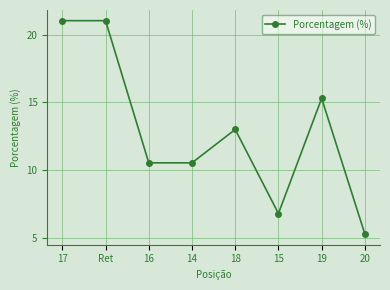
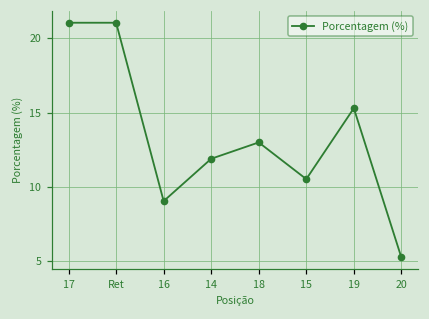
  {
    "17": 21.1,
    "Ret": 21.1,
-   "16": 10.5,
-   "14": 10.5,
+   "16": 9.1,
+   "14": 11.9,
    "18": 13.0,
-   "15": 6.8,
+   "15": 10.5,
    "19": 15.3,
    "20": 5.3
  }
